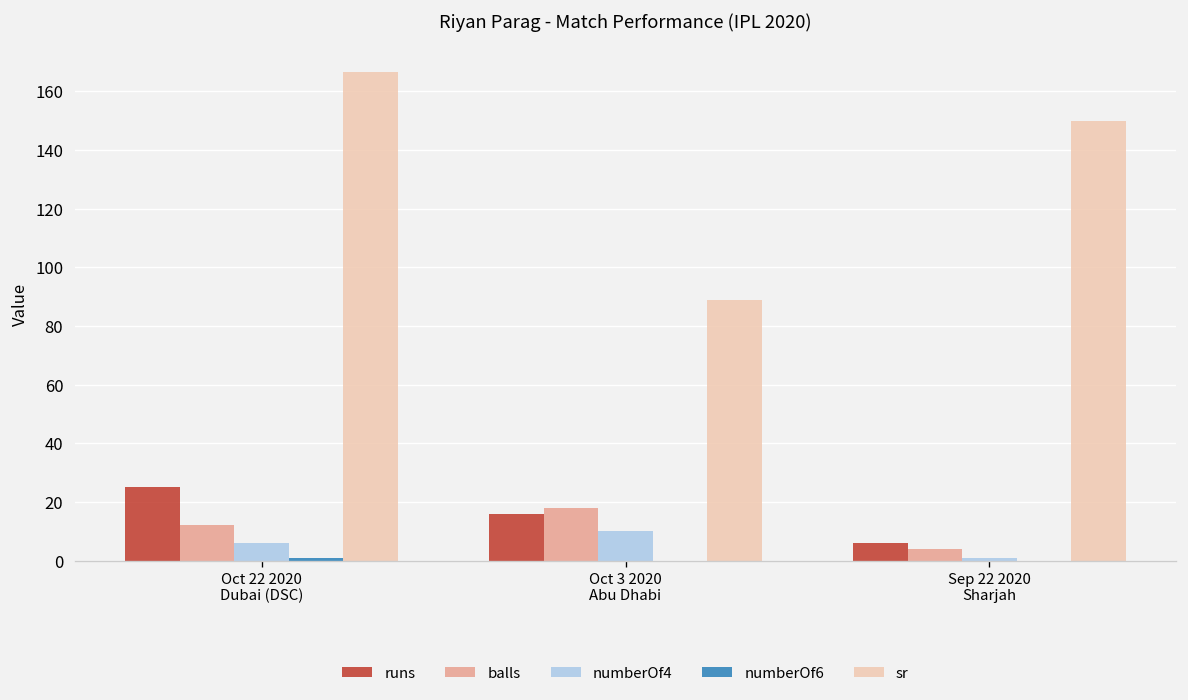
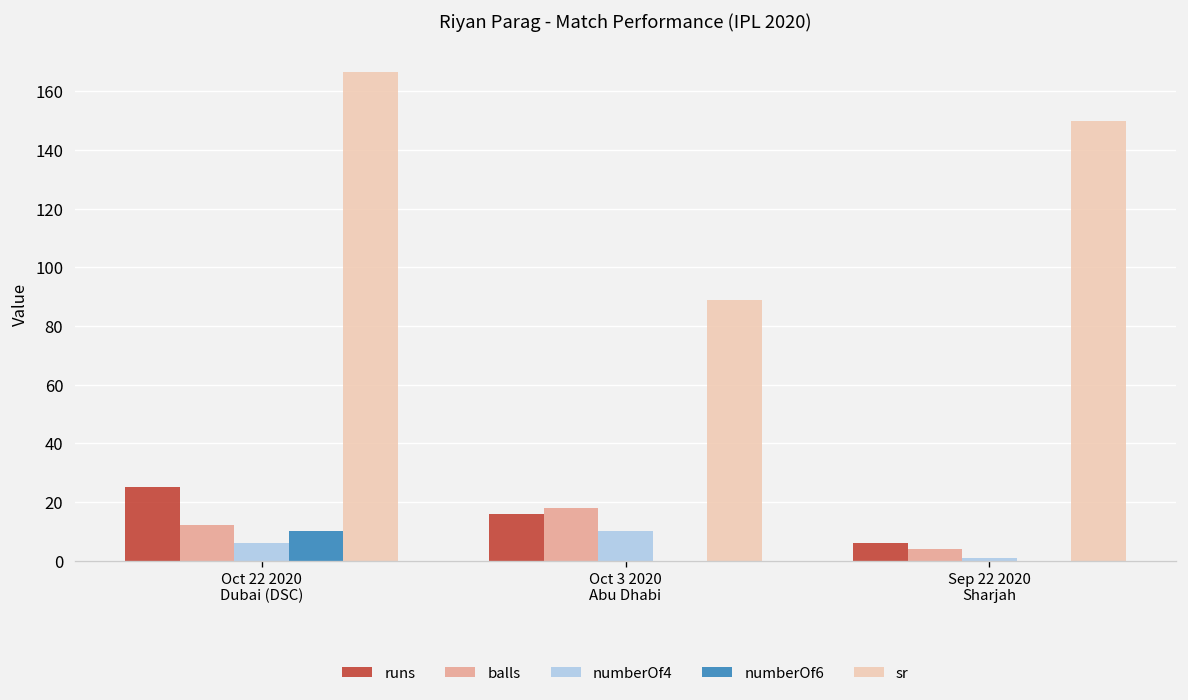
  {
    "runs": {
      "Oct 22 2020 Dubai (DSC)": 25,
      "Oct 3 2020 Abu Dhabi": 16,
      "Sep 22 2020 Sharjah": 6
    },
    "numberOf4": {
      "Oct 22 2020 Dubai (DSC)": 6,
      "Oct 3 2020 Abu Dhabi": 10
    },
    "numberOf6": {
-     "Oct 22 2020 Dubai (DSC)": 1,
+     "Oct 22 2020 Dubai (DSC)": 10,
      "Oct 3 2020 Abu Dhabi": 0,
      "Sep 22 2020 Sharjah": 0
    }
  }
